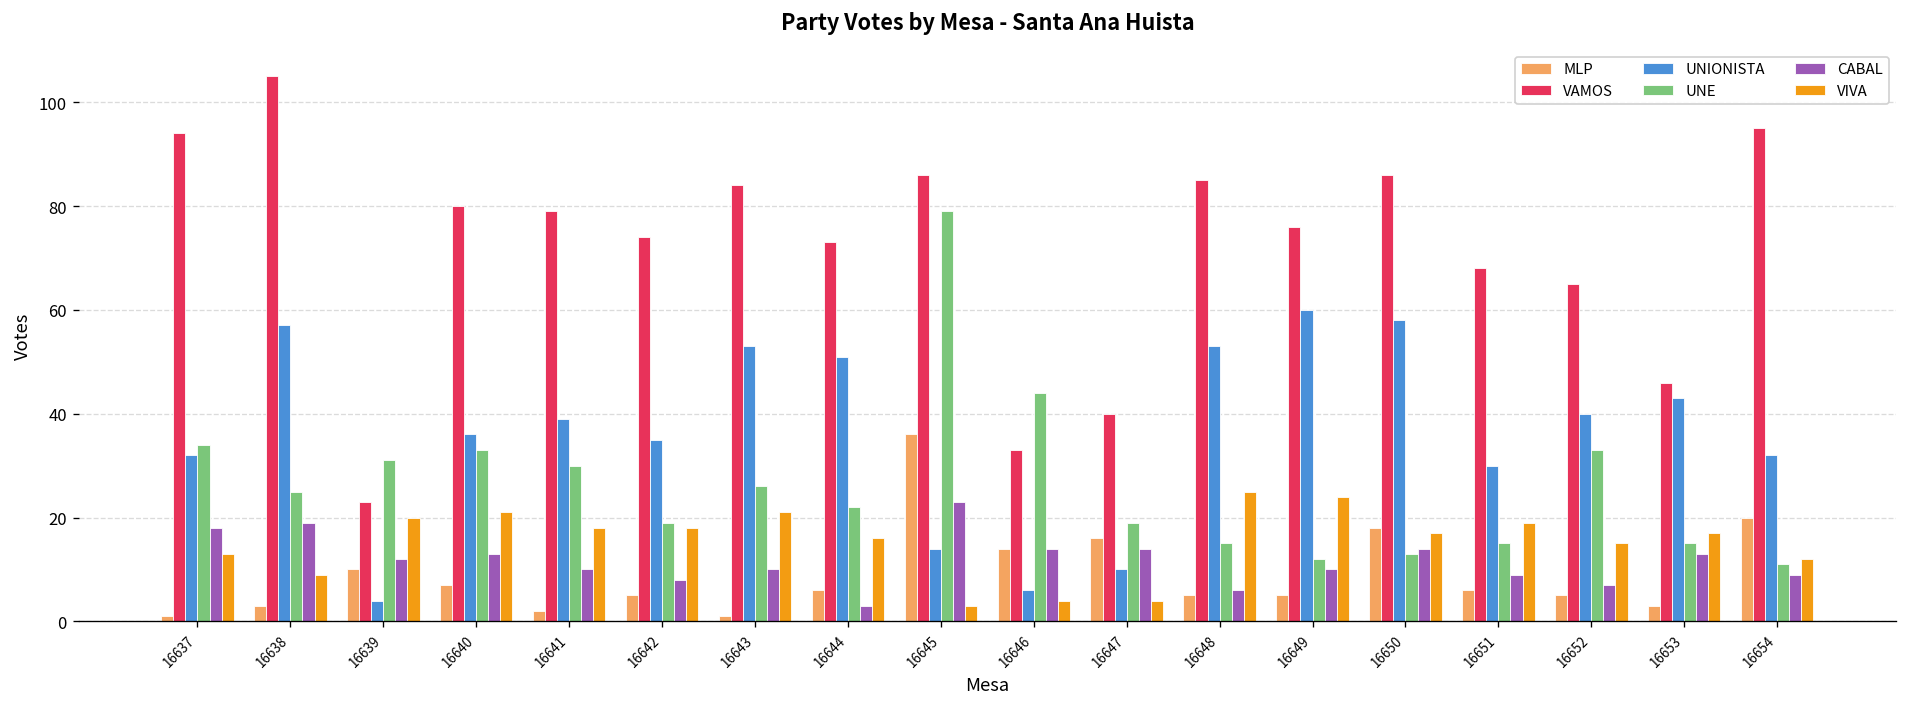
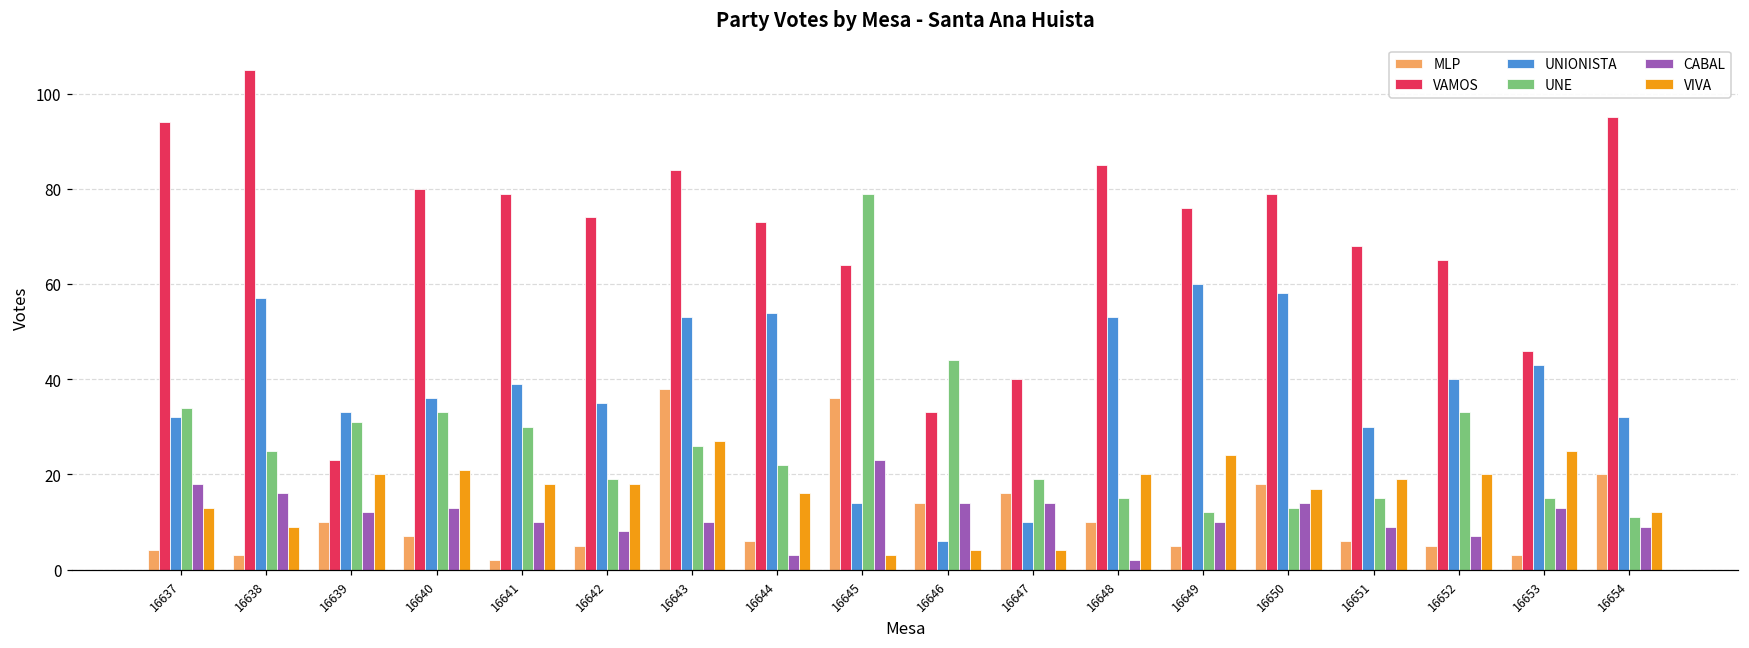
  {
    "MLP": {
-     "16637": 1,
+     "16637": 4,
      "16638": 3,
      "16639": 10,
      "16640": 7,
      "16641": 2,
      "16642": 5,
-     "16643": 1,
+     "16643": 38,
      "16644": 6,
      "16645": 36,
      "16646": 14,
      "16647": 16,
-     "16648": 5,
+     "16648": 10,
      "16649": 5,
      "16650": 18,
      "16651": 6,
      "16652": 5,
      "16653": 3,
      "16654": 20
    },
    "VAMOS": {
      "16637": 94,
      "16638": 105,
      "16639": 23,
      "16640": 80,
      "16641": 79,
      "16642": 74,
      "16643": 84,
      "16644": 73,
-     "16645": 86,
+     "16645": 64,
      "16646": 33,
      "16647": 40,
      "16648": 85,
      "16649": 76,
-     "16650": 86,
+     "16650": 79,
      "16651": 68,
      "16652": 65,
      "16653": 46,
      "16654": 95
    },
    "UNIONISTA": {
      "16637": 32,
      "16638": 57,
-     "16639": 4,
+     "16639": 33,
      "16640": 36,
      "16641": 39,
      "16642": 35,
      "16643": 53,
-     "16644": 51,
+     "16644": 54,
      "16645": 14,
      "16646": 6,
      "16647": 10,
      "16648": 53,
      "16649": 60,
      "16650": 58,
      "16651": 30,
      "16652": 40,
      "16653": 43,
      "16654": 32
    },
    "UNE": {
      "16637": 34,
      "16638": 25,
      "16639": 31,
      "16640": 33,
      "16641": 30,
      "16642": 19,
      "16643": 26,
      "16644": 22,
      "16645": 79,
      "16646": 44,
      "16647": 19,
      "16648": 15,
      "16649": 12,
      "16650": 13,
      "16651": 15,
      "16652": 33,
      "16653": 15,
      "16654": 11
    },
    "CABAL": {
      "16637": 18,
-     "16638": 19,
+     "16638": 16,
      "16639": 12,
      "16640": 13,
      "16641": 10,
      "16642": 8,
      "16643": 10,
      "16644": 3,
      "16645": 23,
      "16646": 14,
      "16647": 14,
-     "16648": 6,
+     "16648": 2,
      "16649": 10,
      "16650": 14,
      "16651": 9,
      "16652": 7,
      "16653": 13,
      "16654": 9
    },
    "VIVA": {
      "16637": 13,
      "16638": 9,
      "16639": 20,
      "16640": 21,
      "16641": 18,
      "16642": 18,
-     "16643": 21,
+     "16643": 27,
      "16644": 16,
      "16645": 3,
      "16646": 4,
      "16647": 4,
-     "16648": 25,
+     "16648": 20,
      "16649": 24,
      "16650": 17,
      "16651": 19,
-     "16652": 15,
-     "16653": 17,
+     "16652": 20,
+     "16653": 25,
      "16654": 12
    }
  }
